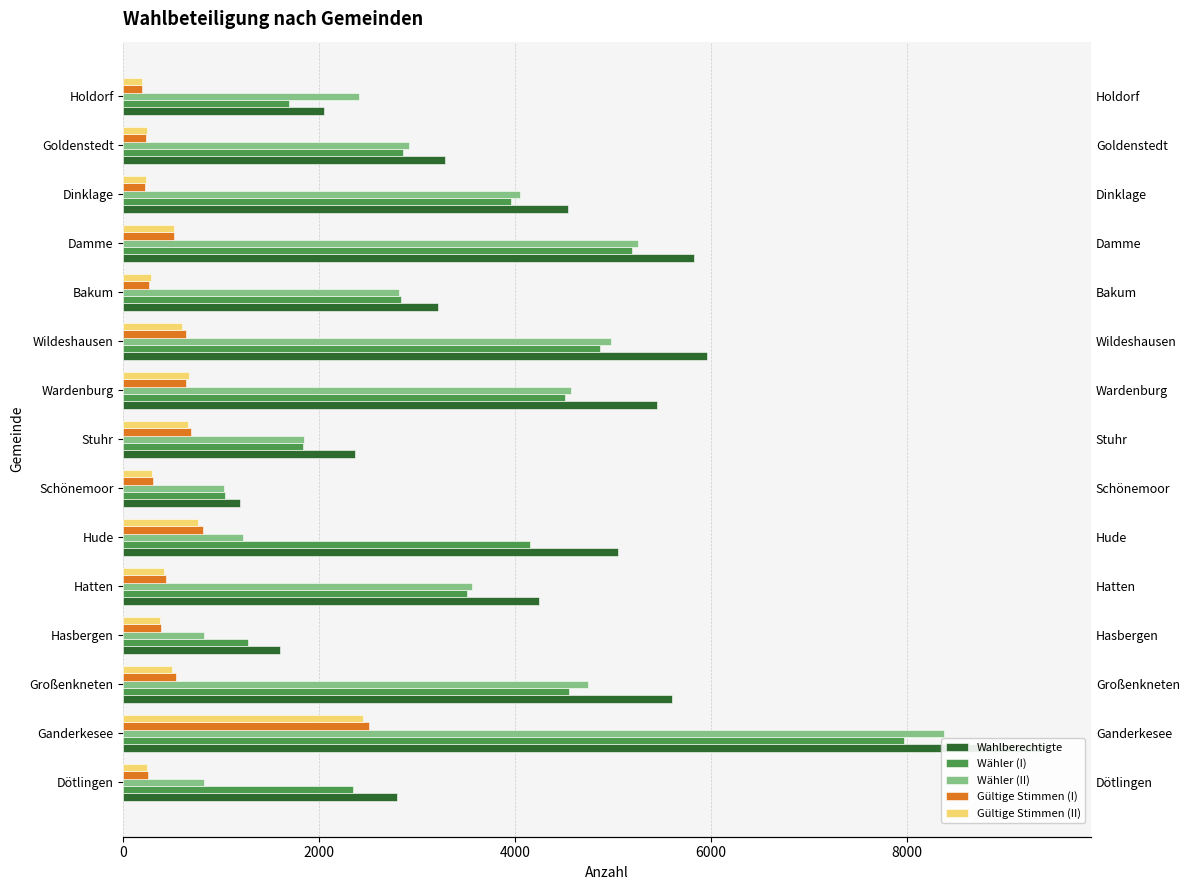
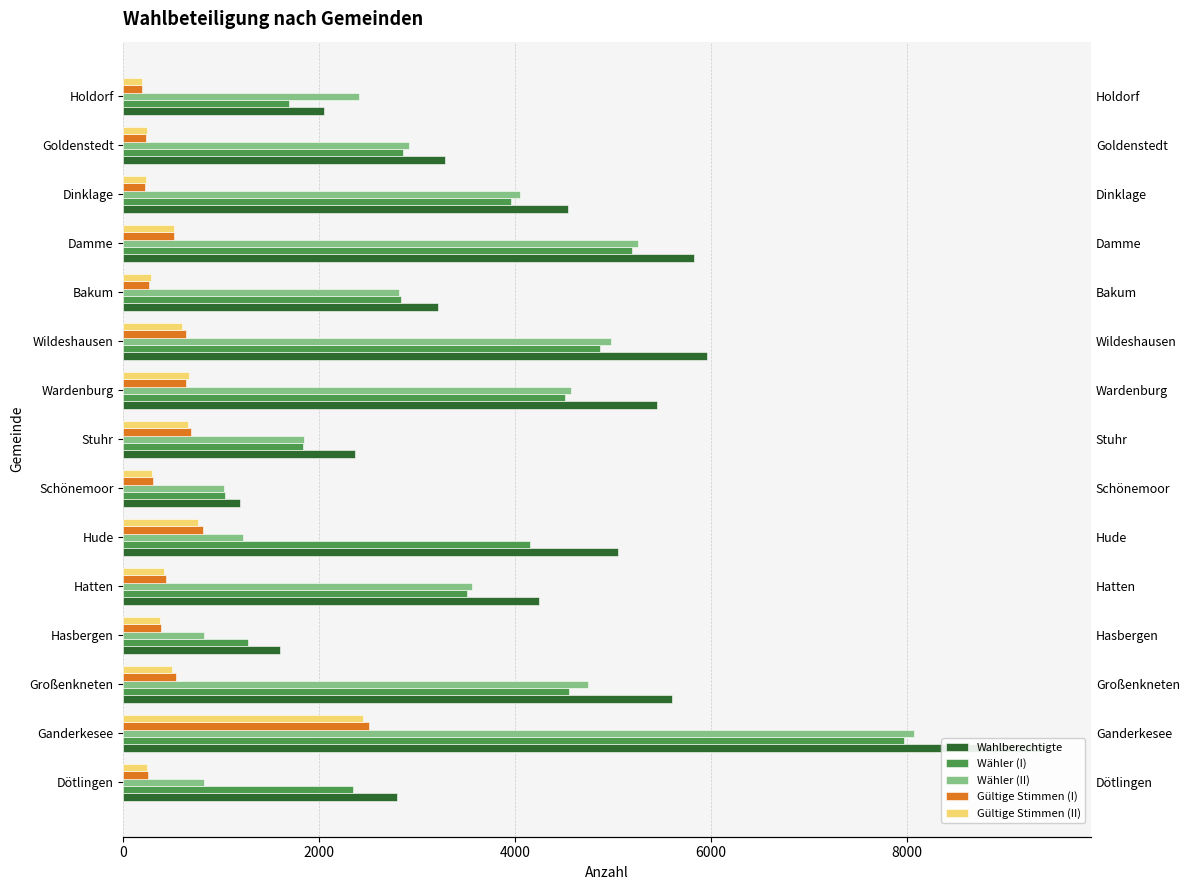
  {
    "Wähler (II)": {
      "Holdorf": 2400,
      "Goldenstedt": 2900,
      "Dinklage": 4000,
      "Damme": 5300,
      "Bakum": 2800,
      "Wildeshausen": 5000,
      "Wardenburg": 4600,
      "Stuhr": 1800,
      "Schönemoor": 1000,
      "Hude": 1200,
      "Hatten": 3600,
      "Hasbergen": 800,
      "Großenkneten": 4700,
-     "Ganderkesee": 8400,
+     "Ganderkesee": 8100,
      "Dötlingen": 800
    }
  }
